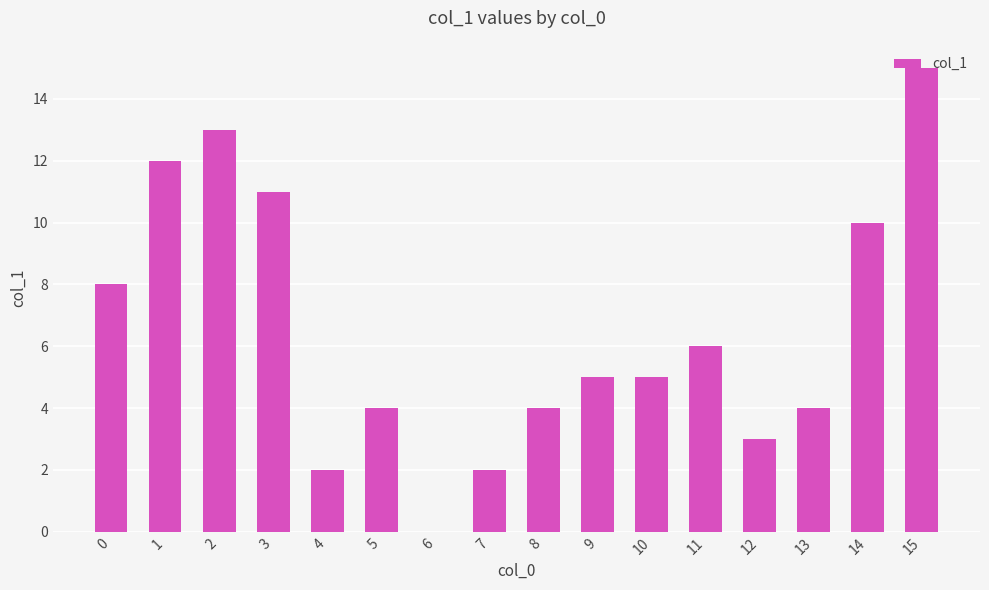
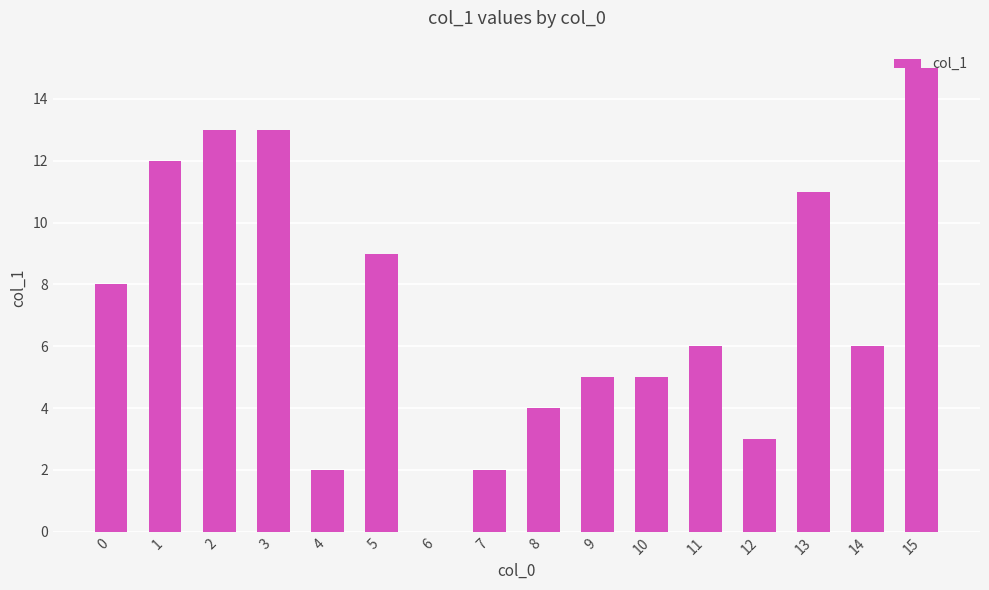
  {
    "0": 8,
    "1": 12,
    "2": 13,
-   "3": 11,
+   "3": 13,
    "4": 2,
-   "5": 4,
+   "5": 9,
    "6": 0,
    "7": 2,
    "8": 4,
    "9": 5,
    "10": 5,
    "11": 6,
    "12": 3,
-   "13": 4,
-   "14": 10,
+   "13": 11,
+   "14": 6,
    "15": 15
  }
